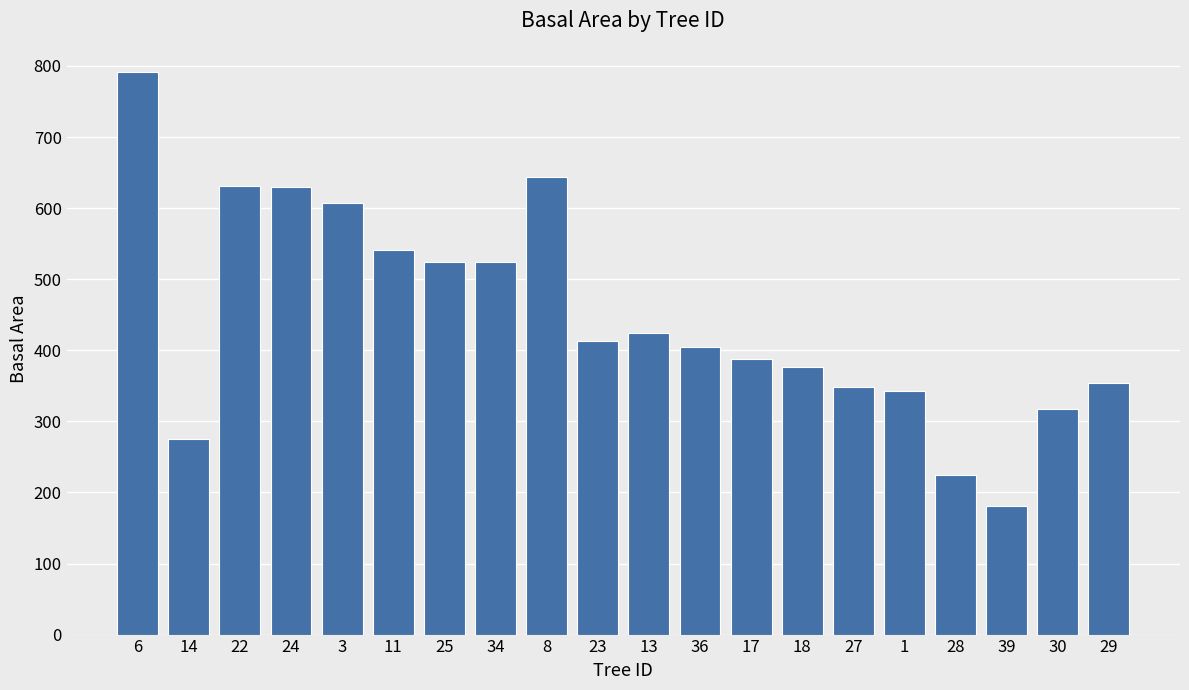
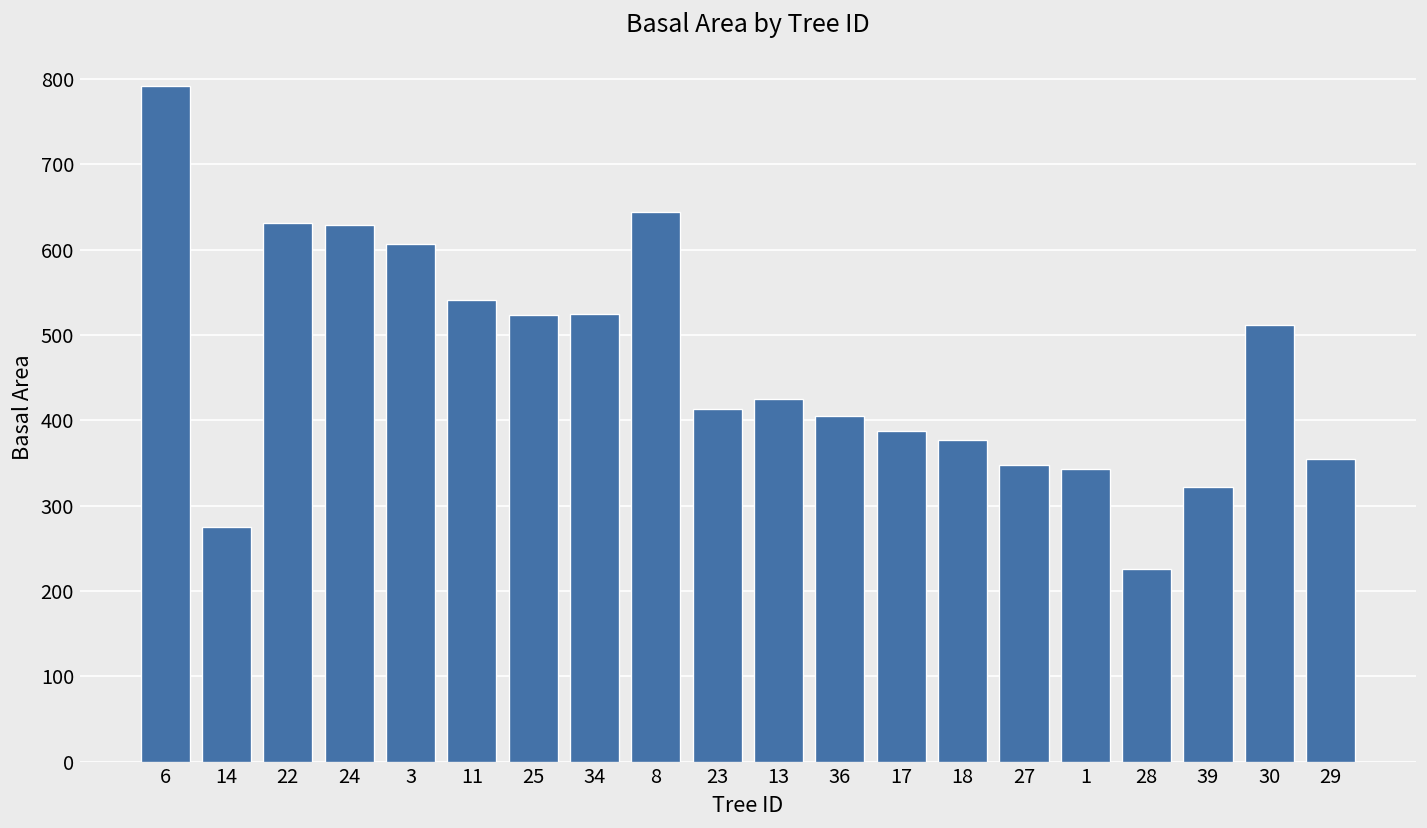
  {
    "6": 790,
    "14": 270,
    "22": 630,
    "24": 630,
    "3": 610,
    "11": 540,
    "25": 520,
    "34": 520,
    "8": 640,
    "23": 410,
    "13": 420,
    "36": 400,
    "17": 390,
    "18": 380,
    "27": 350,
    "1": 340,
    "28": 230,
-   "39": 180,
-   "30": 320,
+   "39": 320,
+   "30": 510,
    "29": 350
  }
